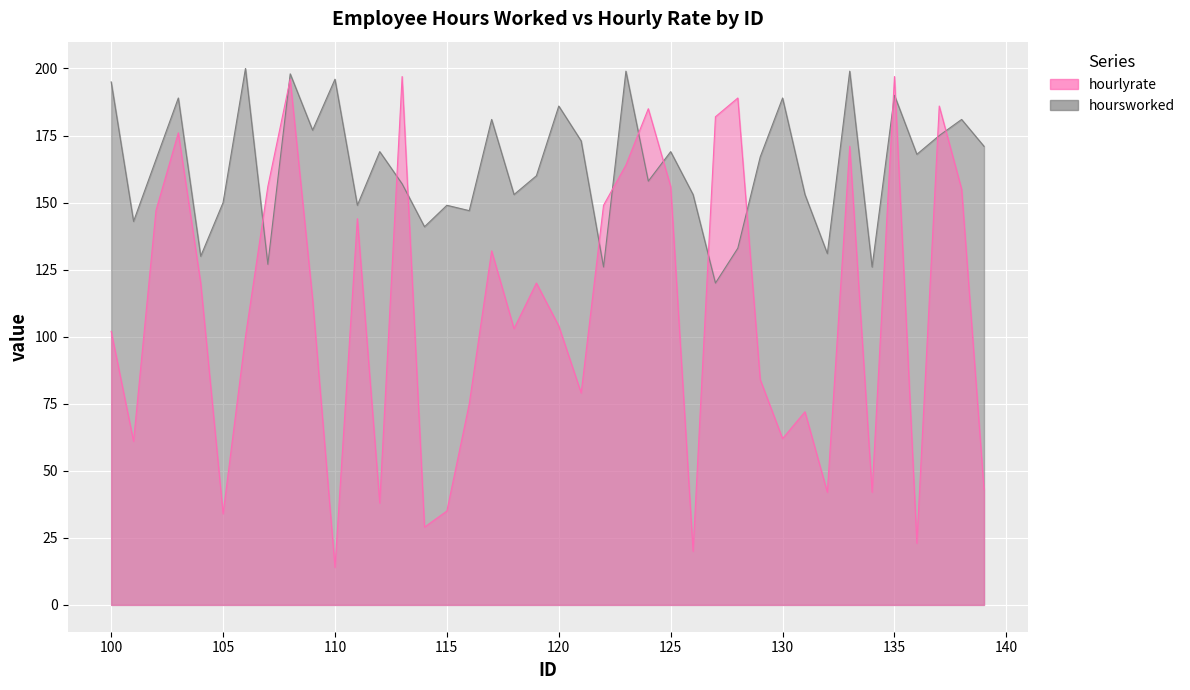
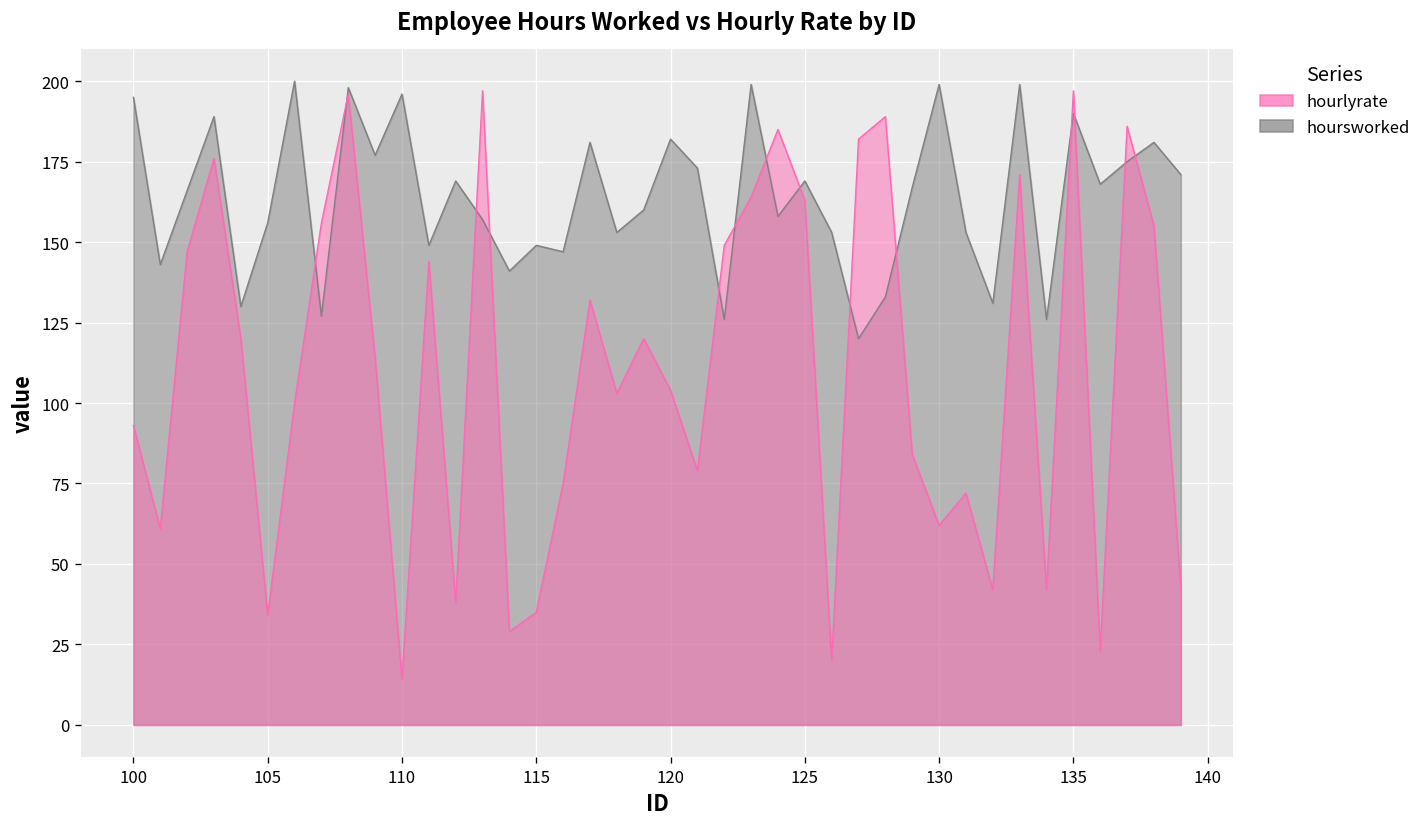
  {
    "hoursworked": {
      "100": 195,
-     "105": 150,
+     "105": 156,
      "110": 196,
      "115": 149,
-     "120": 186,
+     "120": 182,
      "125": 169,
-     "130": 189,
+     "130": 199,
      "135": 190
    },
    "hourlyrate": {
-     "100": 102,
+     "100": 93,
      "105": 34,
      "110": 14,
      "115": 35,
      "120": 104,
-     "125": 156,
+     "125": 163,
      "130": 62,
      "135": 197
    }
  }
